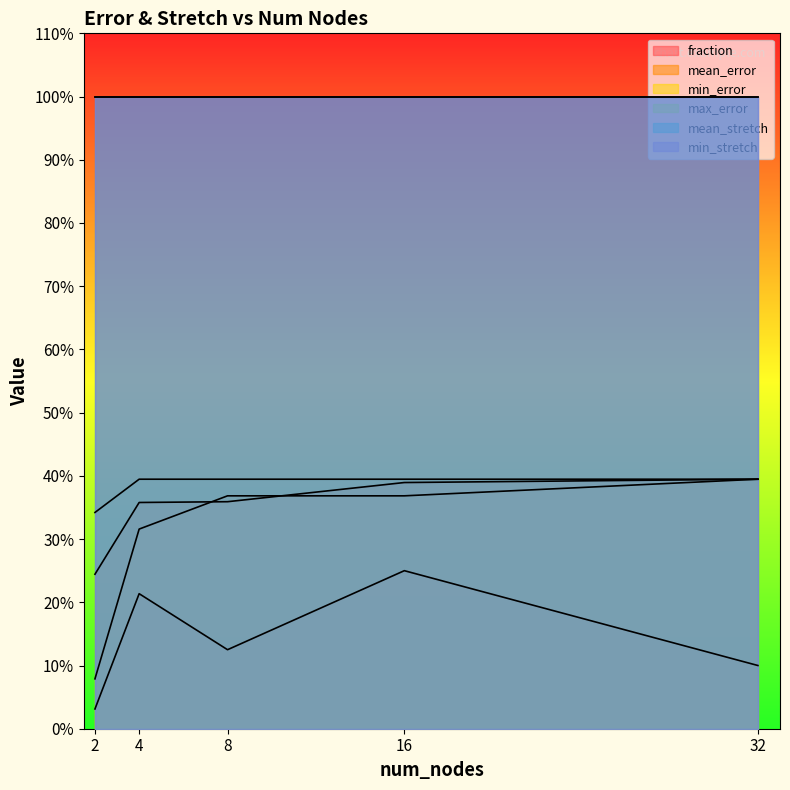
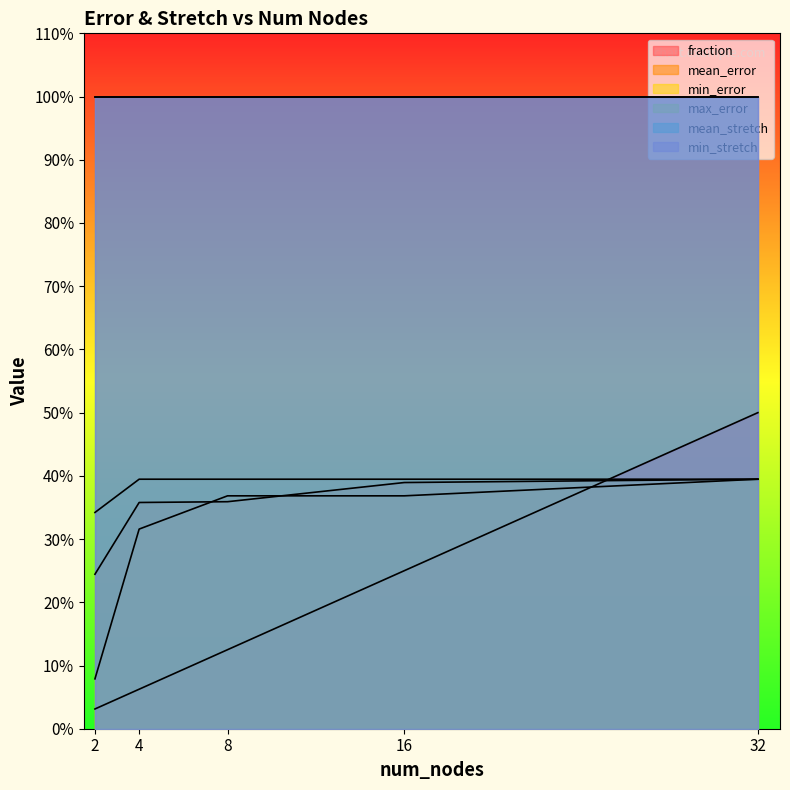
  {
    "fraction": {
      "2": "3%",
-     "4": "21%",
+     "4": "6%",
      "8": "13%",
      "16": "25%",
-     "32": "10%"
+     "32": "50%"
    },
    "mean_error": {
      "2": "24%",
      "4": "36%",
      "8": "36%",
      "16": "39%"
    },
    "min_error": {
      "2": "8%",
      "4": "32%",
      "8": "37%",
      "16": "37%"
    },
    "max_error": {
      "2": "34%",
      "4": "39%",
      "8": "39%",
      "16": "39%"
    },
    "min_stretch": {
      "2": "100%",
      "4": "100%",
      "8": "100%",
      "16": "100%"
    }
  }
